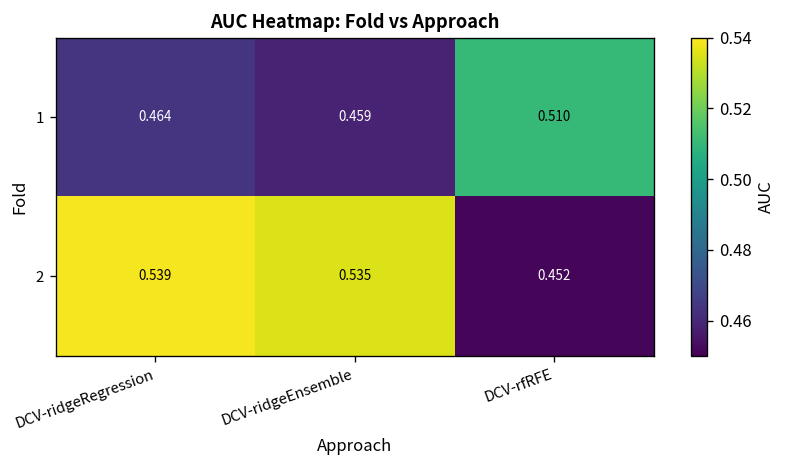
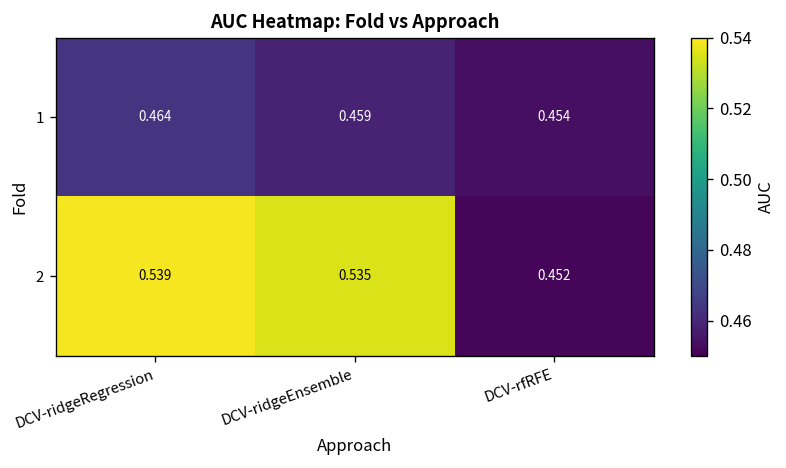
  {
    "1": {
      "DCV-ridgeRegression": 0.464,
      "DCV-ridgeEnsemble": 0.459,
-     "DCV-rfRFE": 0.510
+     "DCV-rfRFE": 0.454
    },
    "2": {
      "DCV-ridgeRegression": 0.539,
      "DCV-ridgeEnsemble": 0.535,
      "DCV-rfRFE": 0.452
    }
  }
